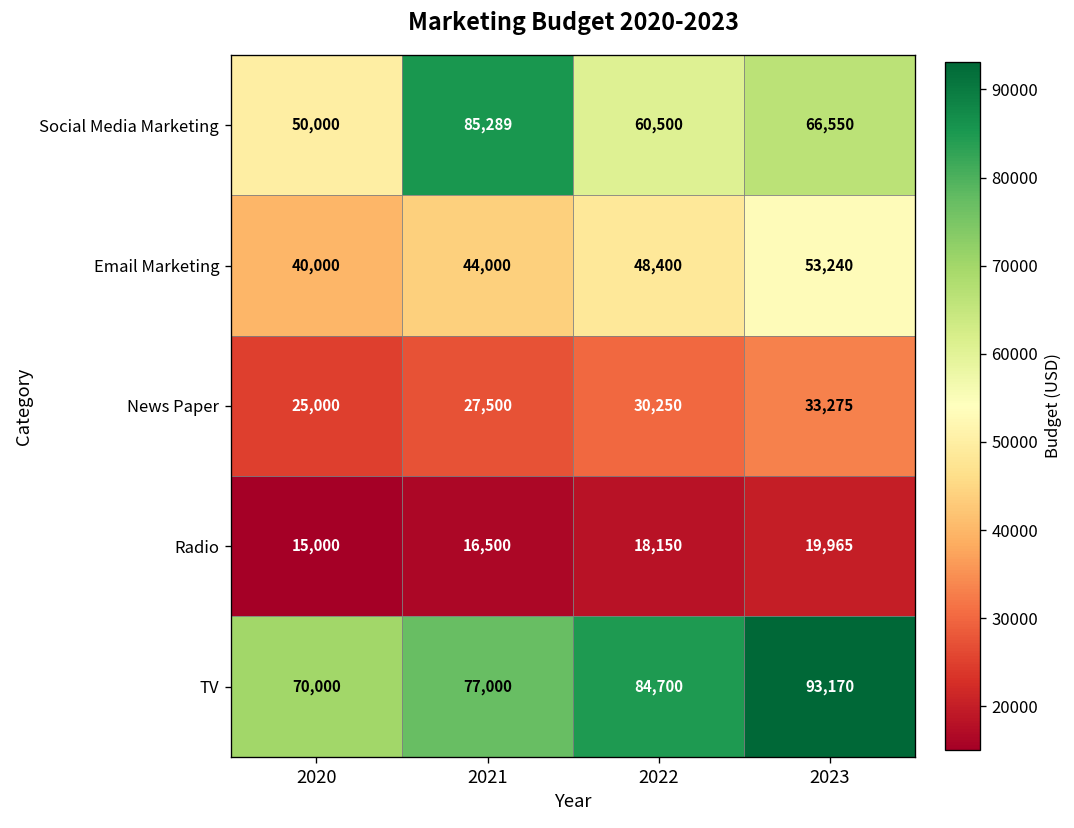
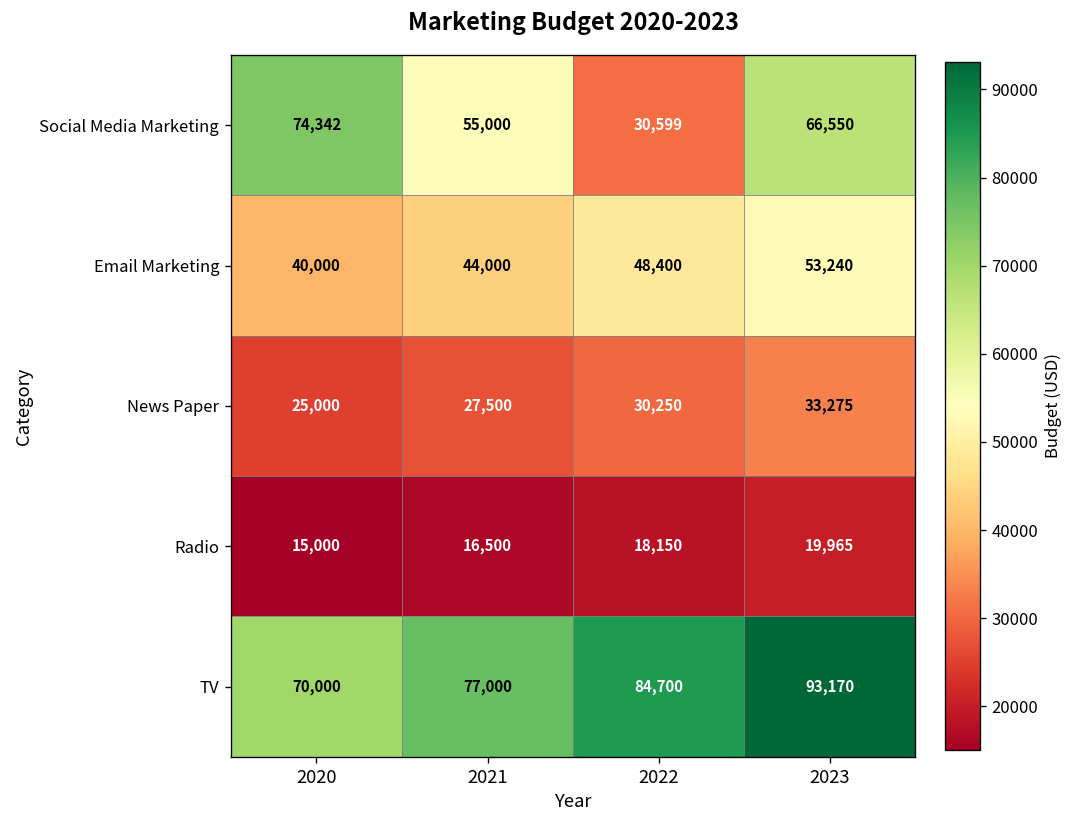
  {
    "Social Media Marketing": {
-     "2020": "50,000",
-     "2021": "85,289",
-     "2022": "60,500",
+     "2020": "74,342",
+     "2021": "55,000",
+     "2022": "30,599",
      "2023": "66,550"
    },
    "Email Marketing": {
      "2020": "40,000",
      "2021": "44,000",
      "2022": "48,400",
      "2023": "53,240"
    },
    "News Paper": {
      "2020": "25,000",
      "2021": "27,500",
      "2022": "30,250",
      "2023": "33,275"
    },
    "Radio": {
      "2020": "15,000",
      "2021": "16,500",
      "2022": "18,150",
      "2023": "19,965"
    },
    "TV": {
      "2020": "70,000",
      "2021": "77,000",
      "2022": "84,700",
      "2023": "93,170"
    }
  }
